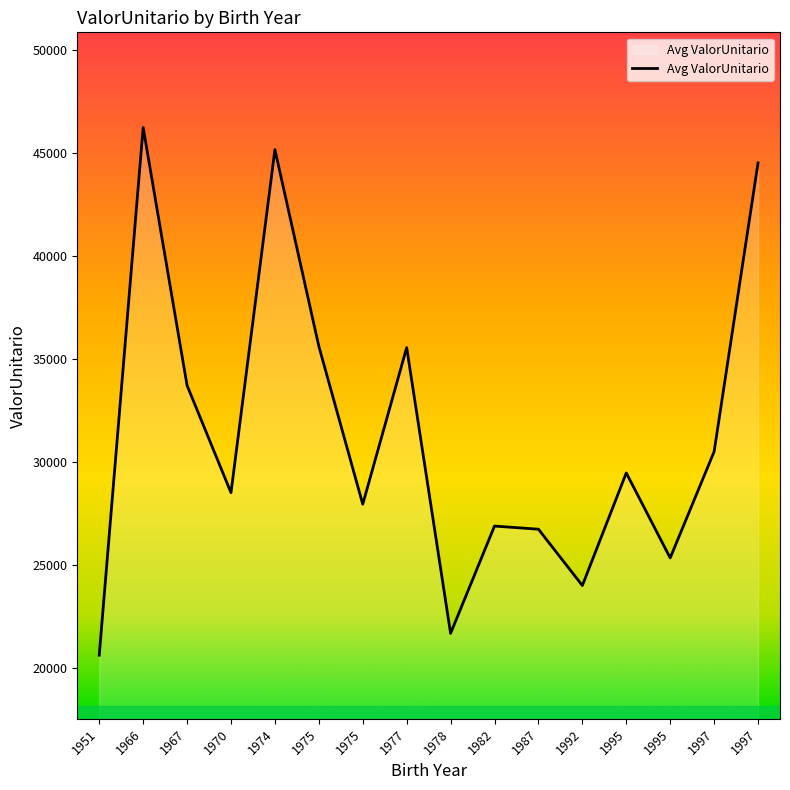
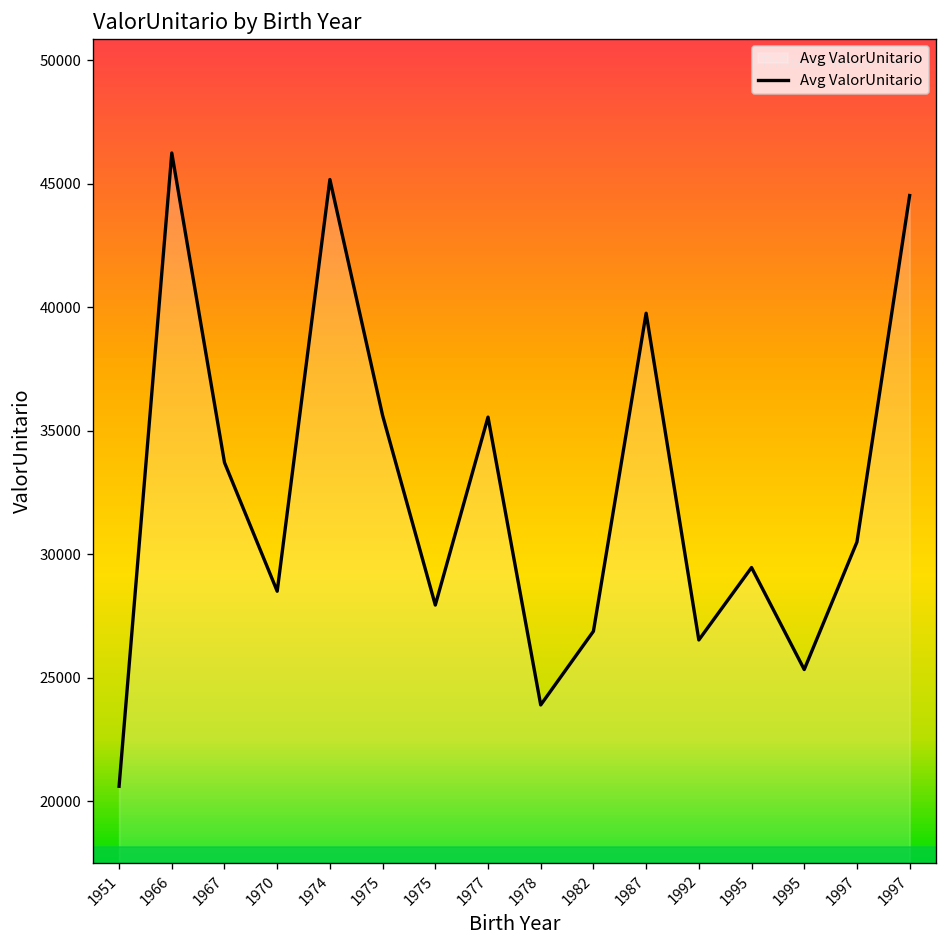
  {
    "1951": 20600,
    "1966": 46200,
    "1967": 33700,
    "1970": 28500,
    "1974": 45200,
    "1977": 35500,
-   "1978": 21700,
+   "1978": 23900,
    "1982": 26900,
-   "1987": 26700,
-   "1992": 24000
+   "1987": 39800,
+   "1992": 26500
  }
